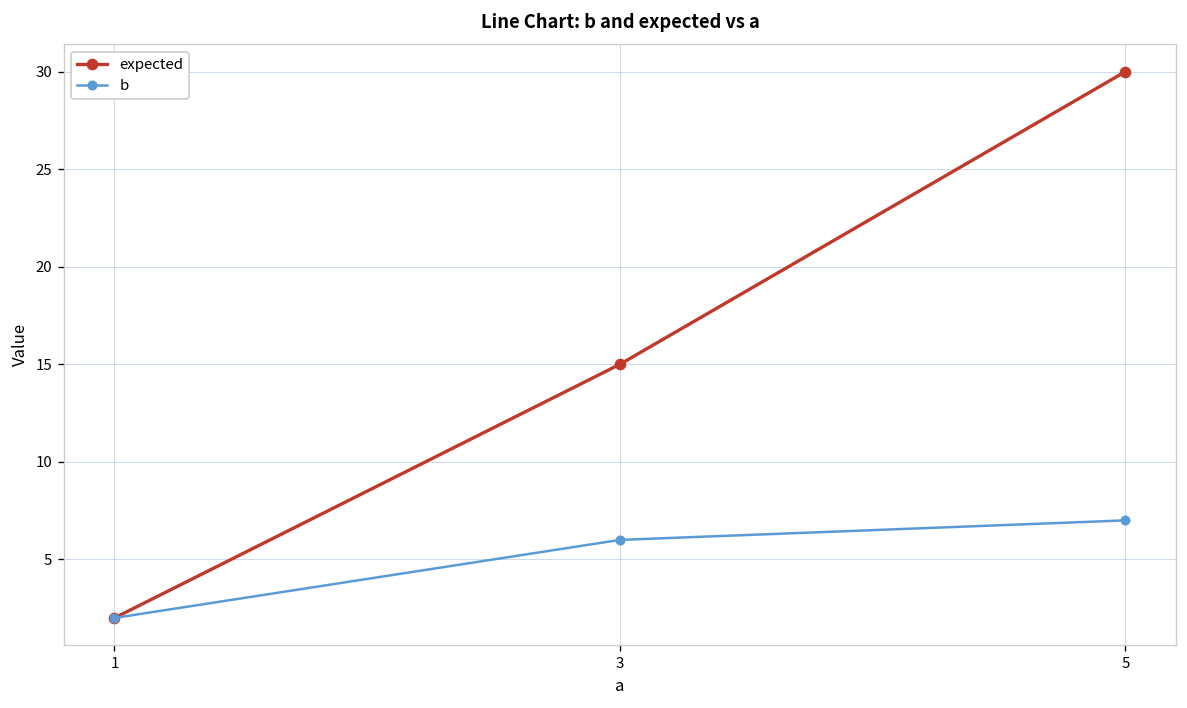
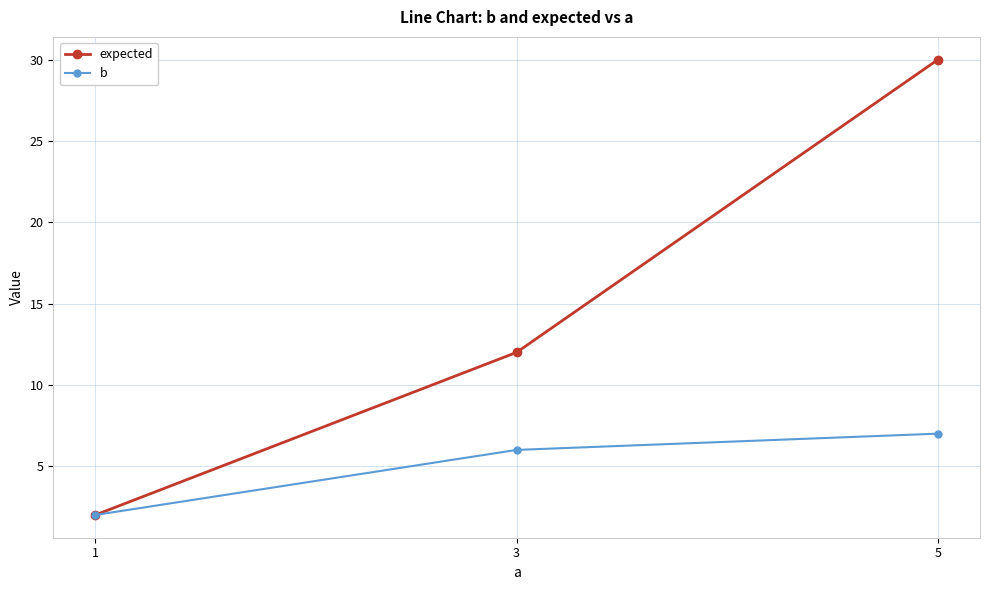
  {
    "expected": {
-     "3": 15,
+     "3": 12,
      "5": 30
    },
    "b": {
      "3": 6,
      "5": 7
    }
  }
